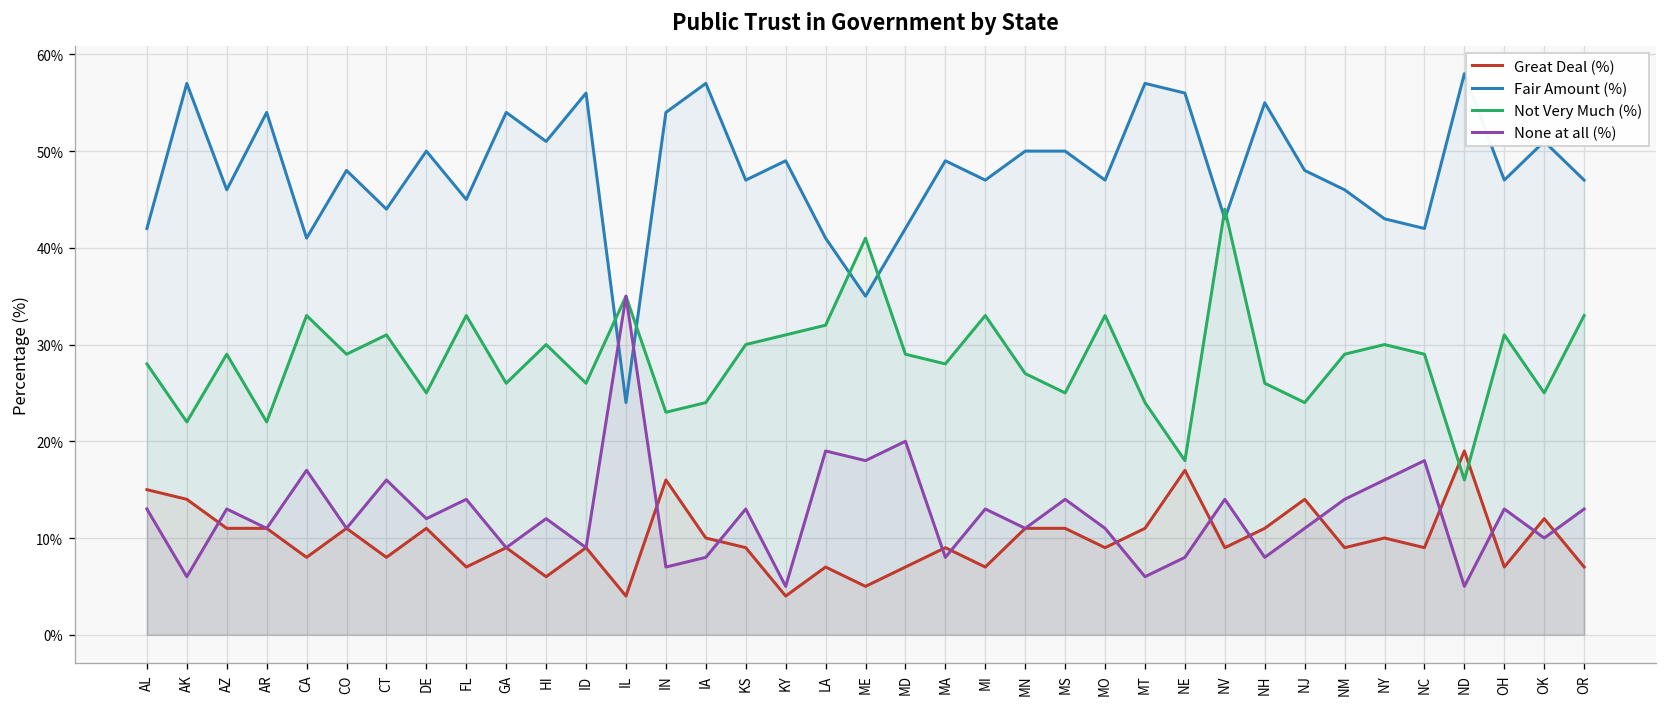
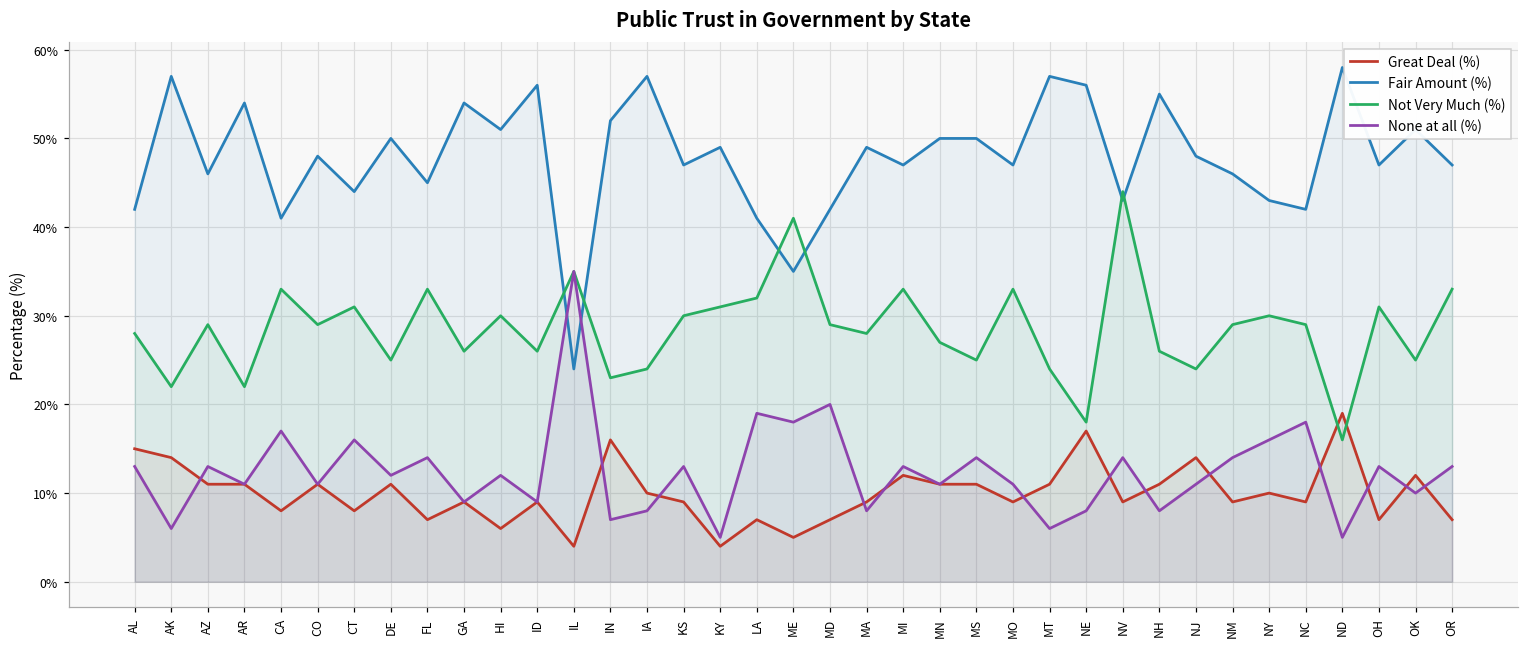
  {
    "Great Deal (%)": {
      "AL": "15%",
      "AK": "14%",
      "AZ": "11%",
      "CA": "8%",
      "CT": "8%",
      "DE": "11%",
      "FL": "7%",
      "HI": "6%",
      "IL": "4%",
      "IN": "16%",
      "IA": "10%",
      "KS": "9%",
      "KY": "4%",
      "LA": "7%",
      "ME": "5%",
      "MD": "7%",
      "MA": "9%",
-     "MI": "7%",
+     "MI": "12%",
      "MS": "11%",
      "MO": "9%",
      "MT": "11%",
      "NE": "17%",
      "NV": "9%",
      "NH": "11%",
      "NJ": "14%",
      "NM": "9%",
      "NY": "10%",
      "NC": "9%",
      "ND": "19%",
      "OH": "7%",
      "OK": "12%",
      "OR": "7%"
    },
    "Fair Amount (%)": {
      "AL": "42%",
      "AK": "57%",
      "AZ": "46%",
      "AR": "54%",
      "CA": "41%",
      "CO": "48%",
      "CT": "44%",
      "DE": "50%",
      "FL": "45%",
      "GA": "54%",
      "HI": "51%",
      "ID": "56%",
      "IL": "24%",
-     "IN": "54%",
+     "IN": "52%",
      "IA": "57%",
      "KS": "47%",
      "KY": "49%",
      "LA": "41%",
      "ME": "35%",
      "MD": "42%",
      "MA": "49%",
      "MI": "47%",
      "MN": "50%",
      "MS": "50%",
      "MO": "47%",
      "MT": "57%",
      "NE": "56%",
      "NV": "43%",
      "NH": "55%",
      "NJ": "48%",
      "NM": "46%",
      "NY": "43%",
      "NC": "42%",
      "ND": "58%",
      "OH": "47%",
      "OR": "47%"
    },
    "Not Very Much (%)": {
      "AL": "28%",
      "AK": "22%",
      "AZ": "29%",
      "AR": "22%",
      "CA": "33%",
      "CO": "29%",
      "CT": "31%",
      "DE": "25%",
      "FL": "33%",
      "GA": "26%",
      "HI": "30%",
      "ID": "26%",
      "IN": "23%",
      "IA": "24%",
      "KS": "30%",
      "KY": "31%",
      "LA": "32%",
      "ME": "41%",
      "MD": "29%",
      "MA": "28%",
      "MI": "33%",
      "MN": "27%",
      "MS": "25%",
      "MO": "33%",
      "MT": "24%",
      "NE": "18%",
      "NV": "44%",
      "NH": "26%",
      "NJ": "24%",
      "NM": "29%",
      "NY": "30%",
      "NC": "29%",
      "ND": "16%",
      "OH": "31%",
      "OK": "25%",
      "OR": "33%"
    },
    "None at all (%)": {
      "AL": "13%",
      "AK": "6%",
      "AZ": "13%",
      "CA": "17%",
      "CT": "16%",
      "DE": "12%",
      "FL": "14%",
      "HI": "12%",
      "IN": "7%",
      "IA": "8%",
      "KS": "13%",
      "KY": "5%",
      "LA": "19%",
      "ME": "18%",
      "MD": "20%",
      "MA": "8%",
      "MI": "13%",
      "MS": "14%",
      "MO": "11%",
      "MT": "6%",
      "NE": "8%",
      "NV": "14%",
      "NH": "8%",
      "NJ": "11%",
      "NM": "14%",
      "NY": "16%",
      "NC": "18%",
      "ND": "5%",
      "OH": "13%",
      "OK": "10%",
      "OR": "13%"
    }
  }
